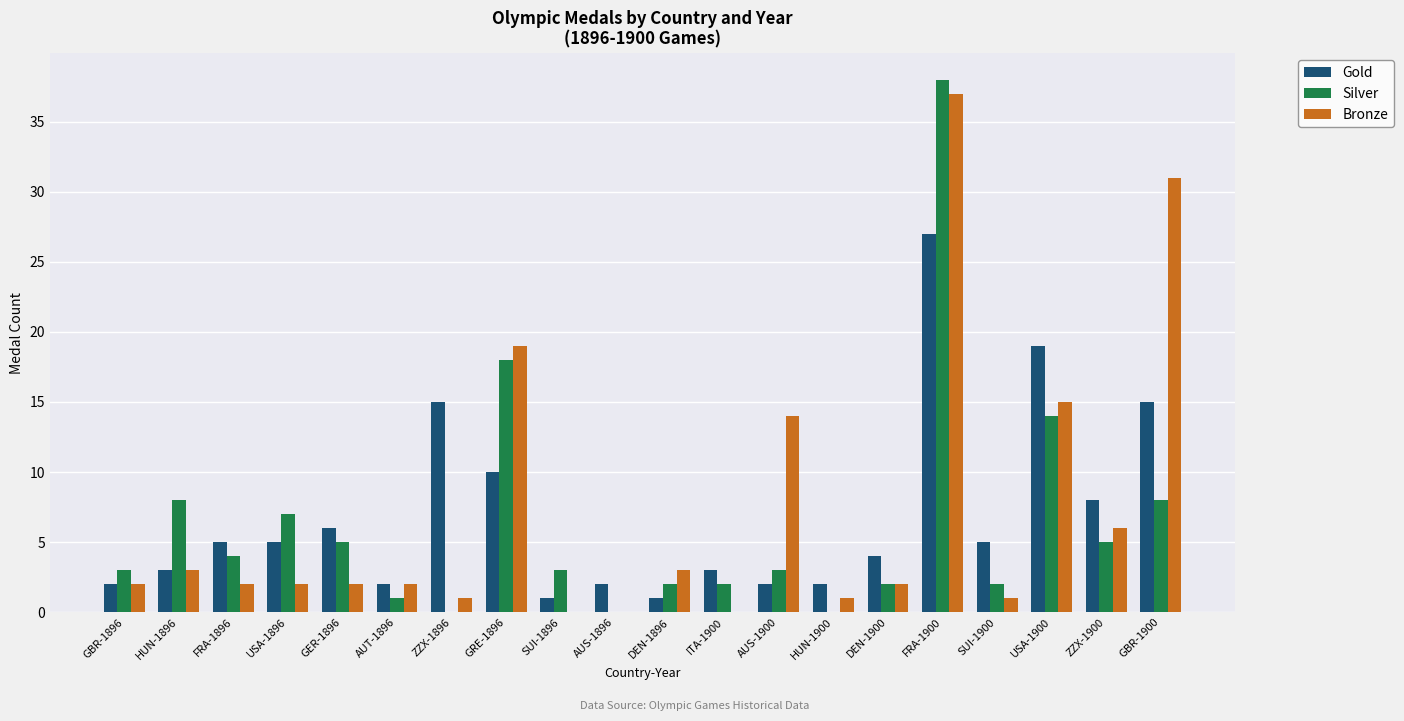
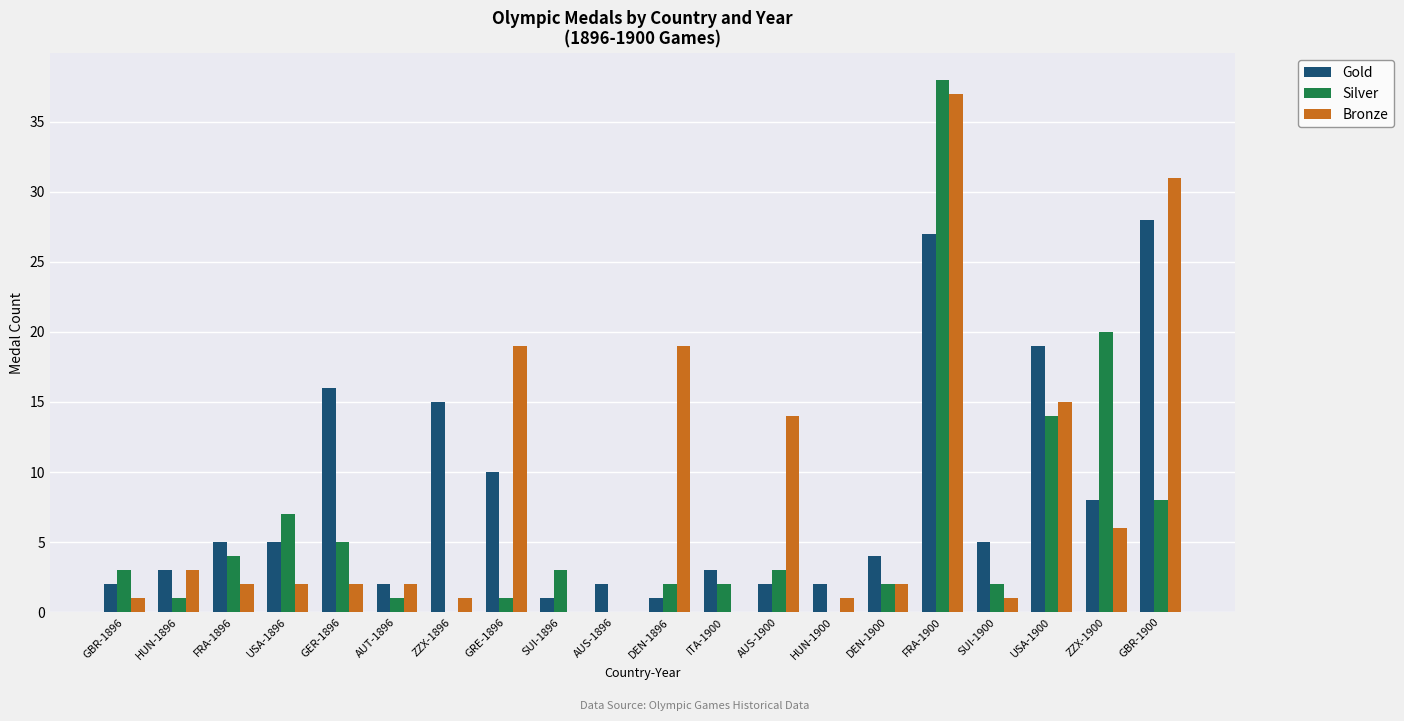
  {
    "Gold": {
      "GBR-1896": 2,
      "HUN-1896": 3,
      "FRA-1896": 5,
      "USA-1896": 5,
-     "GER-1896": 6,
+     "GER-1896": 16,
      "AUT-1896": 2,
      "ZZX-1896": 15,
      "GRE-1896": 10,
      "SUI-1896": 1,
      "AUS-1896": 2,
      "DEN-1896": 1,
      "ITA-1900": 3,
      "AUS-1900": 2,
      "HUN-1900": 2,
      "DEN-1900": 4,
      "FRA-1900": 27,
      "SUI-1900": 5,
      "USA-1900": 19,
      "ZZX-1900": 8,
-     "GBR-1900": 15
+     "GBR-1900": 28
    },
    "Silver": {
      "GBR-1896": 3,
-     "HUN-1896": 8,
+     "HUN-1896": 1,
      "FRA-1896": 4,
      "USA-1896": 7,
      "GER-1896": 5,
      "AUT-1896": 1,
      "ZZX-1896": 0,
-     "GRE-1896": 18,
+     "GRE-1896": 1,
      "SUI-1896": 3,
      "AUS-1896": 0,
      "DEN-1896": 2,
      "ITA-1900": 2,
      "AUS-1900": 3,
      "HUN-1900": 0,
      "DEN-1900": 2,
      "FRA-1900": 38,
      "SUI-1900": 2,
      "USA-1900": 14,
-     "ZZX-1900": 5,
+     "ZZX-1900": 20,
      "GBR-1900": 8
    },
    "Bronze": {
-     "GBR-1896": 2,
+     "GBR-1896": 1,
      "HUN-1896": 3,
      "FRA-1896": 2,
      "USA-1896": 2,
      "GER-1896": 2,
      "AUT-1896": 2,
      "ZZX-1896": 1,
      "GRE-1896": 19,
      "SUI-1896": 0,
      "AUS-1896": 0,
-     "DEN-1896": 3,
+     "DEN-1896": 19,
      "ITA-1900": 0,
      "AUS-1900": 14,
      "HUN-1900": 1,
      "DEN-1900": 2,
      "FRA-1900": 37,
      "SUI-1900": 1,
      "USA-1900": 15,
      "ZZX-1900": 6,
      "GBR-1900": 31
    }
  }
